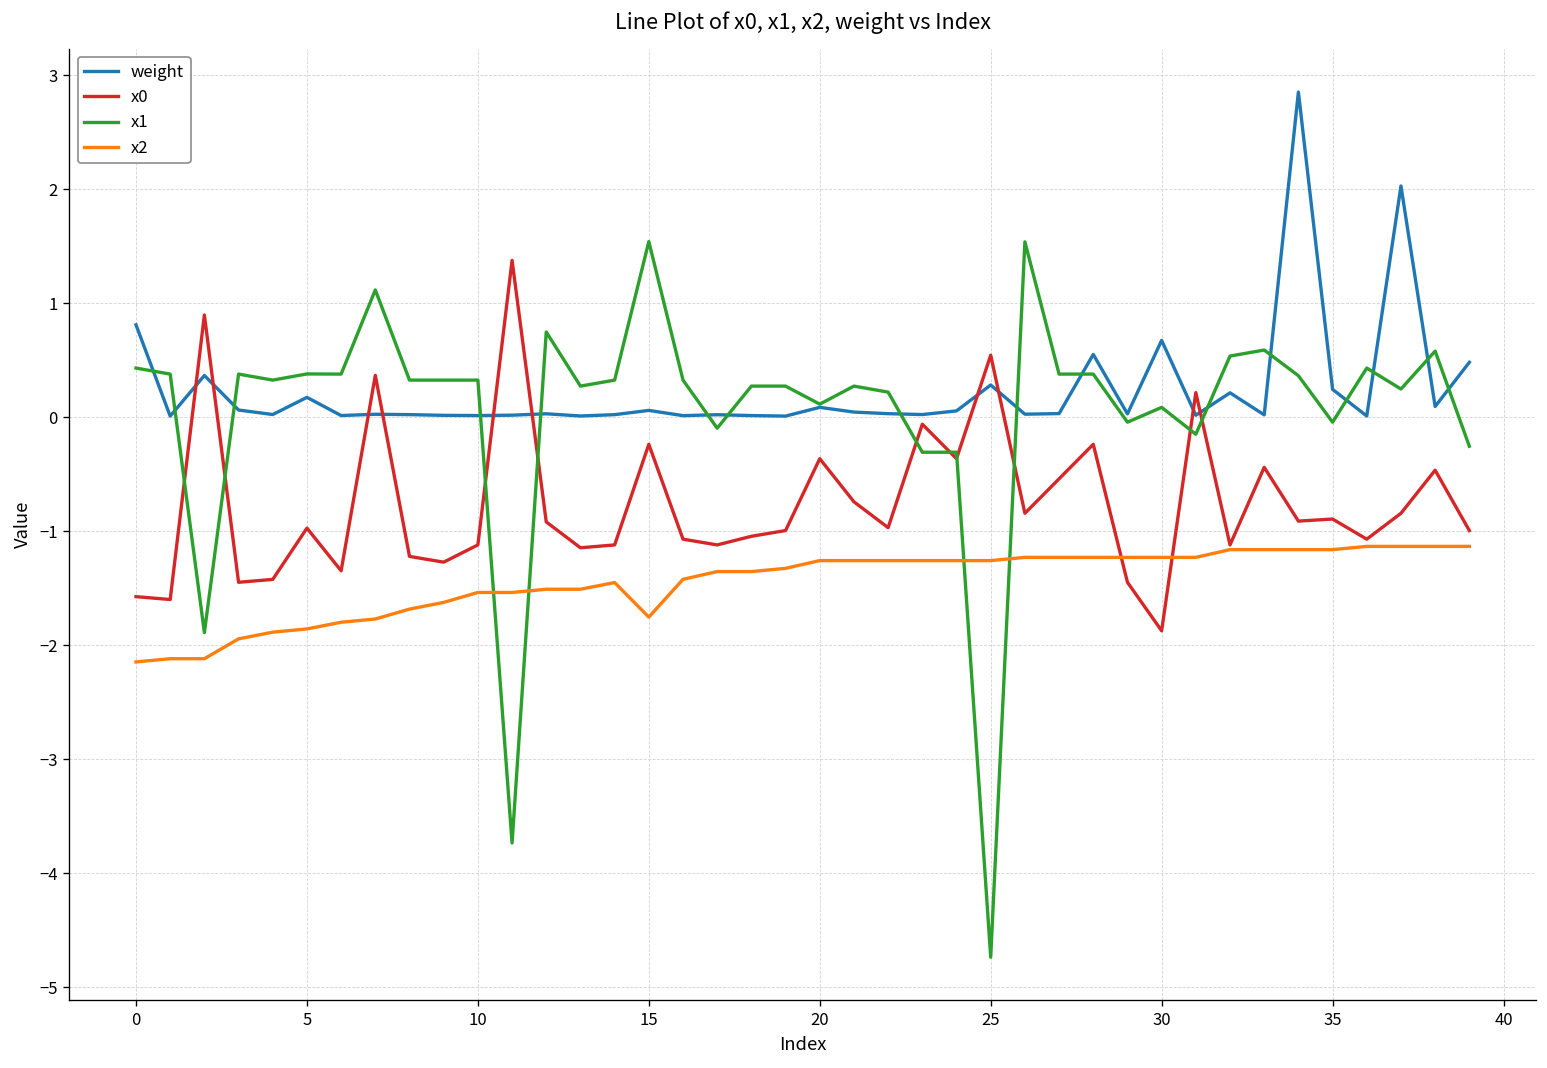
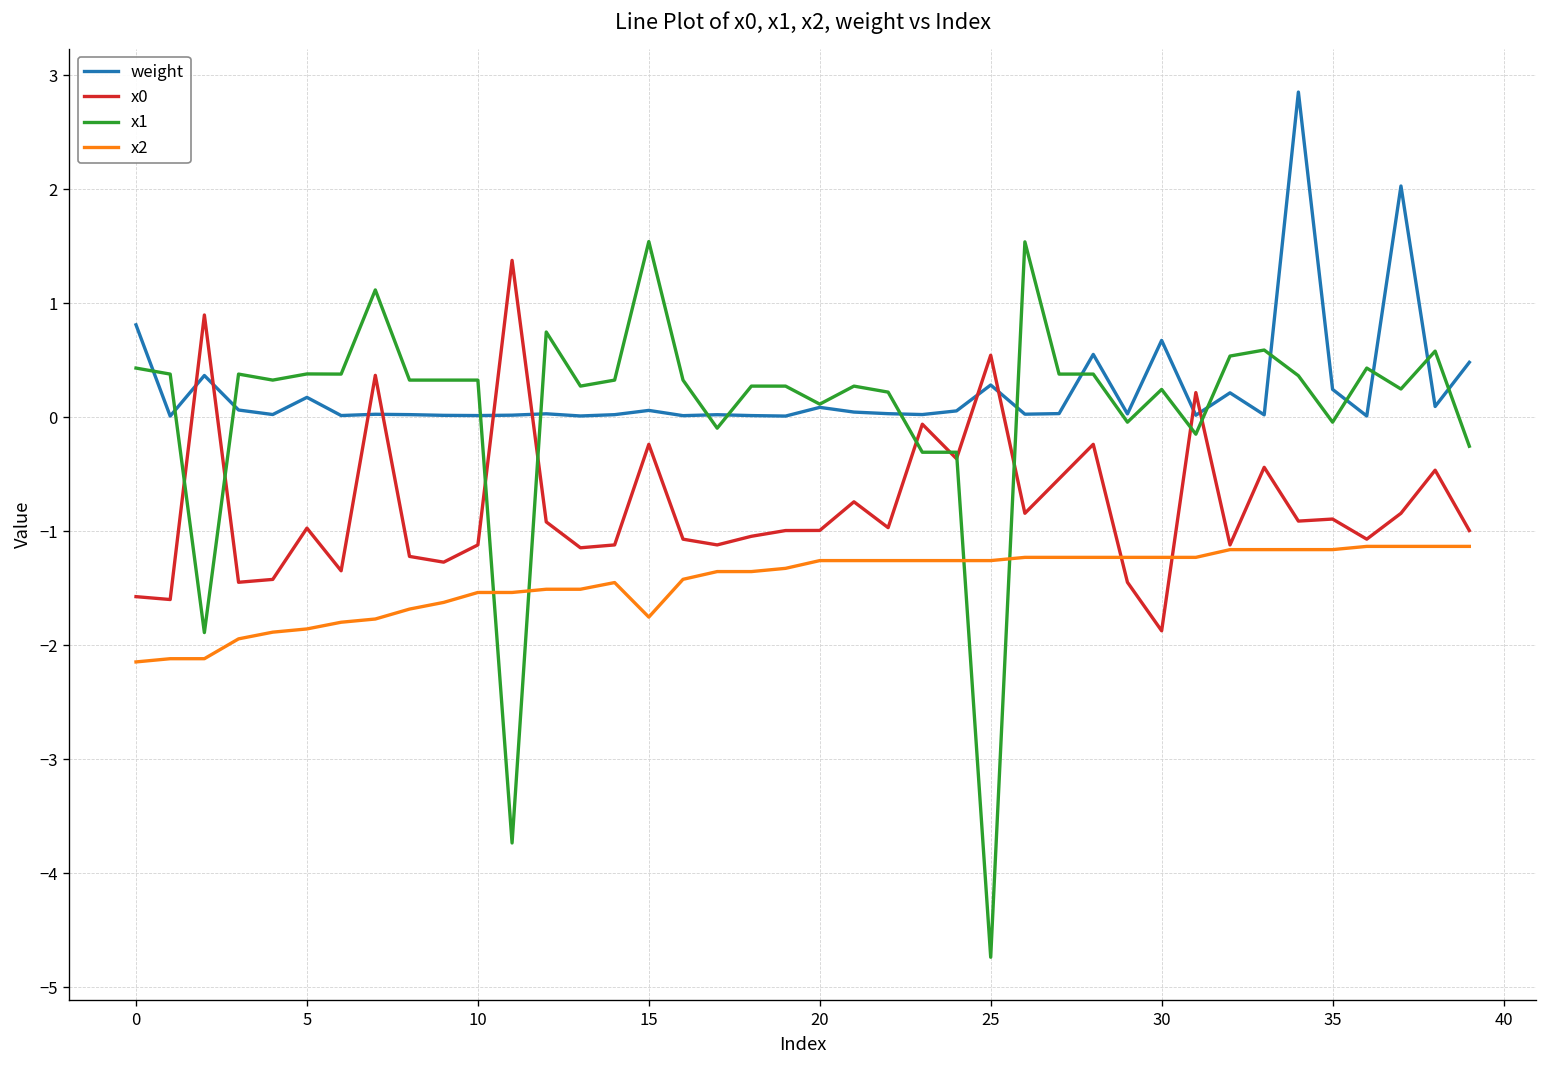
  {
    "weight": {
      "0": 0.8,
      "5": 0.2,
      "10": 0.0,
      "15": 0.1,
      "20": 0.1,
      "25": 0.3,
      "30": 0.7,
      "35": 0.2
    },
    "x0": {
      "0": -1.6,
      "5": -1.0,
      "10": -1.1,
      "15": -0.2,
-     "20": -0.4,
+     "20": -1.0,
      "25": 0.5,
      "30": -1.9,
      "35": -0.9
    },
    "x1": {
      "0": 0.4,
      "5": 0.4,
      "10": 0.3,
      "15": 1.5,
      "20": 0.1,
      "25": -4.7,
-     "30": 0.1,
+     "30": 0.2,
      "35": 0.0
    },
    "x2": {
      "0": -2.1,
      "5": -1.9,
      "10": -1.5,
      "15": -1.8,
      "20": -1.3,
      "25": -1.3,
      "30": -1.2,
      "35": -1.2
    }
  }
